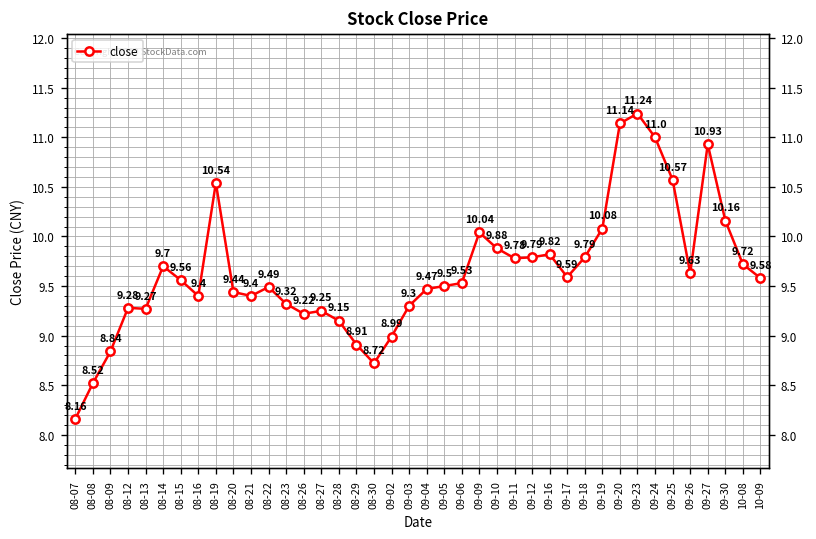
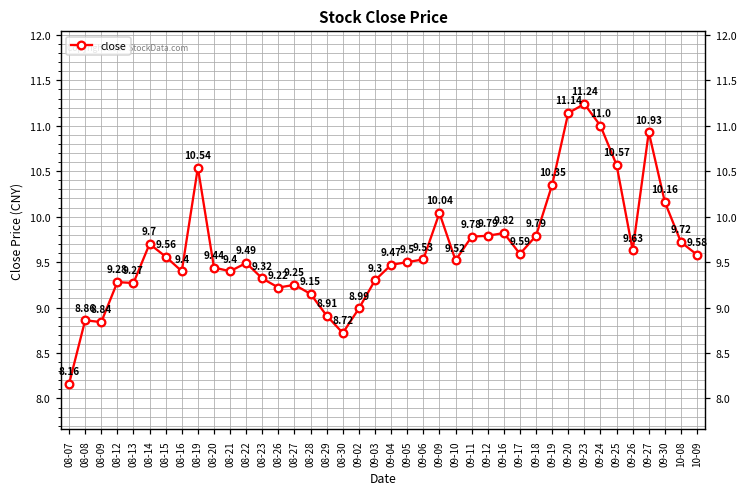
  {
    "08-07": 8.16,
-   "08-08": 8.52,
+   "08-08": 8.86,
    "08-09": 8.84,
    "08-14": 9.7,
    "08-15": 9.56,
    "08-16": 9.4,
    "08-19": 10.54,
    "08-20": 9.44,
    "08-21": 9.4,
    "08-22": 9.49,
    "08-23": 9.32,
    "08-28": 9.15,
    "08-29": 8.91,
    "08-30": 8.72,
    "09-02": 8.99,
    "09-03": 9.3,
    "09-04": 9.47,
    "09-05": 9.5,
    "09-06": 9.53,
    "09-09": 10.04,
-   "09-10": 9.88,
+   "09-10": 9.52,
    "09-17": 9.59,
    "09-18": 9.79,
-   "09-19": 10.08,
+   "09-19": 10.35,
    "09-20": 11.14,
    "09-23": 11.24,
    "09-24": 11.0,
    "09-25": 10.57,
    "09-26": 9.63,
    "09-27": 10.93,
    "09-30": 10.16,
    "10-08": 9.72,
    "10-09": 9.58
  }
